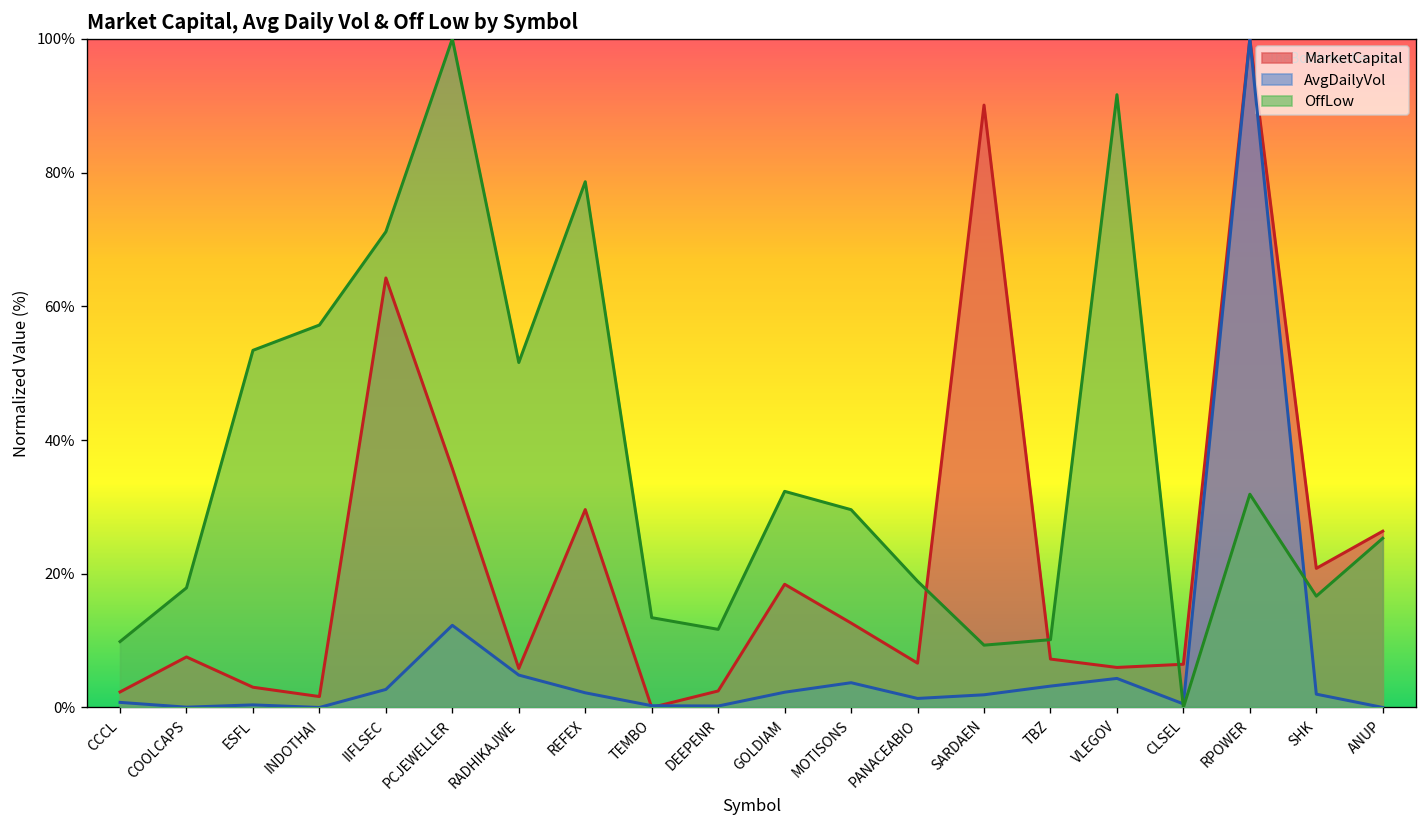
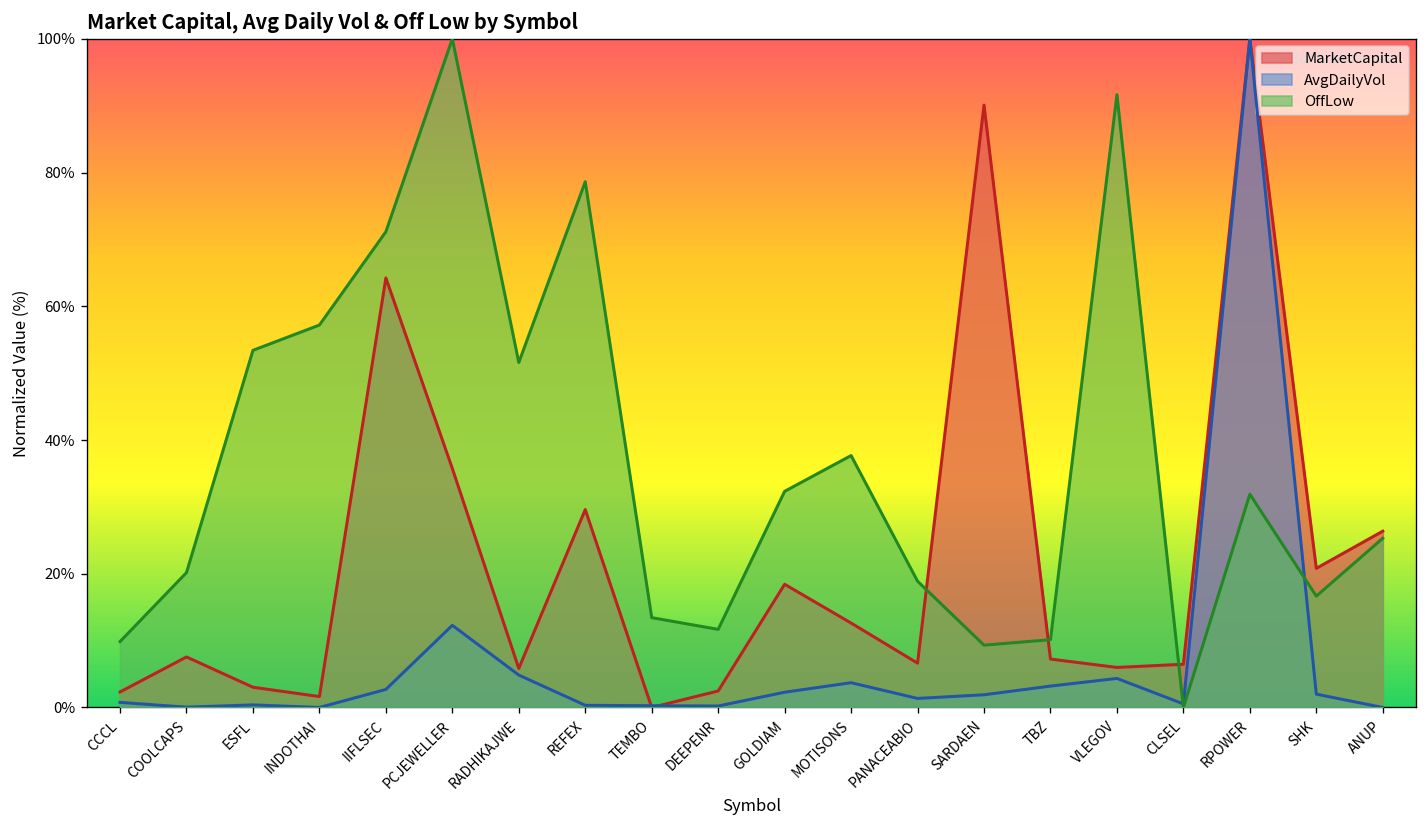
  {
    "MarketCapital": {
      "CCCL": "2%",
      "COOLCAPS": "8%",
      "ESFL": "3%",
      "INDOTHAI": "2%",
      "IIFLSEC": "64%",
      "PCJEWELLER": "36%",
      "RADHIKAJWE": "6%",
      "REFEX": "30%",
      "DEEPENR": "2%",
      "GOLDIAM": "18%",
      "MOTISONS": "13%",
      "PANACEABIO": "7%",
      "SARDAEN": "90%",
      "TBZ": "7%",
      "VLEGOV": "6%",
      "CLSEL": "6%",
      "SHK": "21%",
      "ANUP": "26%"
    },
    "AvgDailyVol": {
      "CCCL": "1%",
      "COOLCAPS": "0%",
      "ESFL": "0%",
      "INDOTHAI": "0%",
      "IIFLSEC": "3%",
      "PCJEWELLER": "12%",
      "RADHIKAJWE": "5%",
-     "REFEX": "2%",
+     "REFEX": "0%",
      "DEEPENR": "0%",
      "GOLDIAM": "2%",
      "MOTISONS": "4%",
      "PANACEABIO": "1%",
      "SARDAEN": "2%",
      "TBZ": "3%",
      "VLEGOV": "4%",
      "CLSEL": "1%",
      "SHK": "2%",
      "ANUP": "0%"
    },
    "OffLow": {
      "CCCL": "10%",
-     "COOLCAPS": "18%",
+     "COOLCAPS": "20%",
      "ESFL": "53%",
      "INDOTHAI": "57%",
      "IIFLSEC": "71%",
      "PCJEWELLER": "100%",
      "RADHIKAJWE": "52%",
      "REFEX": "79%",
      "TEMBO": "13%",
      "DEEPENR": "12%",
      "GOLDIAM": "32%",
-     "MOTISONS": "30%",
+     "MOTISONS": "38%",
      "PANACEABIO": "19%",
      "SARDAEN": "9%",
      "TBZ": "10%",
      "VLEGOV": "92%",
      "CLSEL": "0%",
      "RPOWER": "32%",
      "SHK": "17%",
      "ANUP": "25%"
    }
  }
